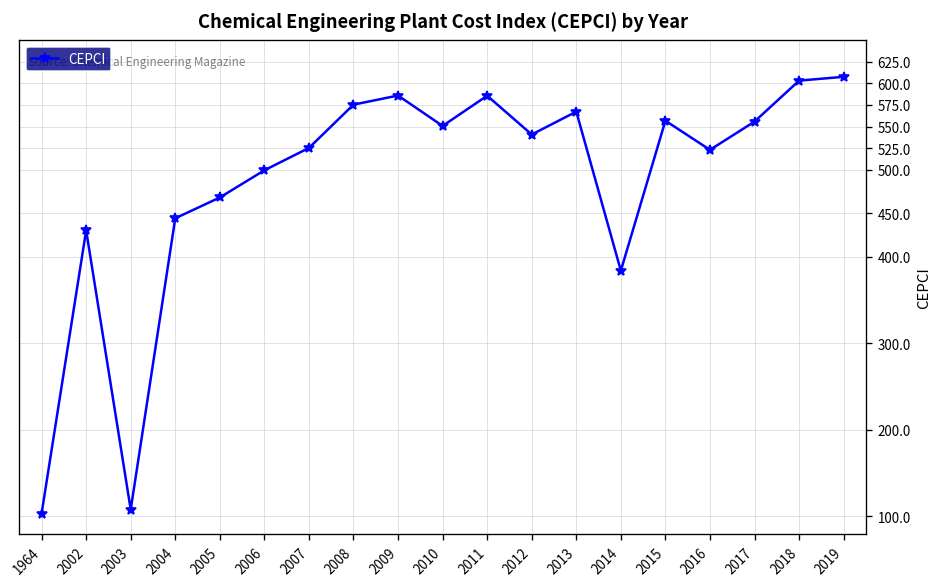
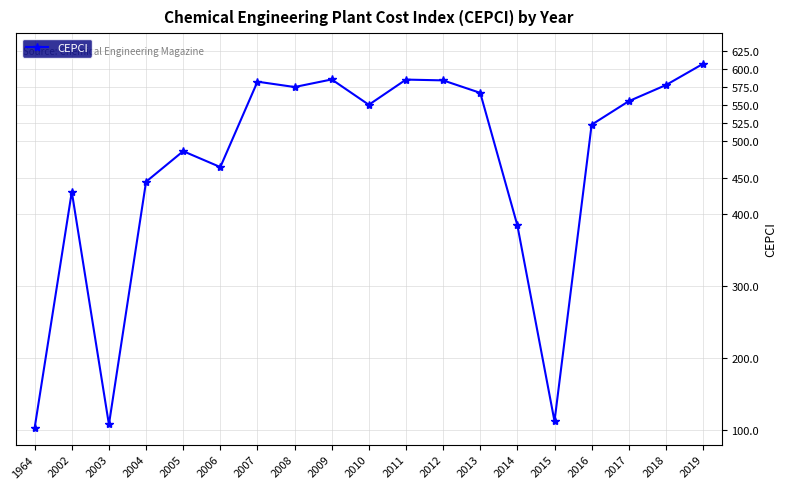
  {
    "1964": 100,
    "2002": 430,
    "2003": 110,
    "2004": 440,
-   "2005": 470,
-   "2006": 500,
-   "2007": 530,
+   "2005": 490,
+   "2006": 460,
+   "2007": 580,
    "2008": 580,
    "2009": 590,
    "2010": 550,
    "2011": 590,
-   "2012": 540,
+   "2012": 580,
    "2013": 570,
    "2014": 380,
-   "2015": 560,
+   "2015": 110,
    "2016": 520,
    "2017": 560,
-   "2018": 600,
+   "2018": 580,
    "2019": 610
  }
